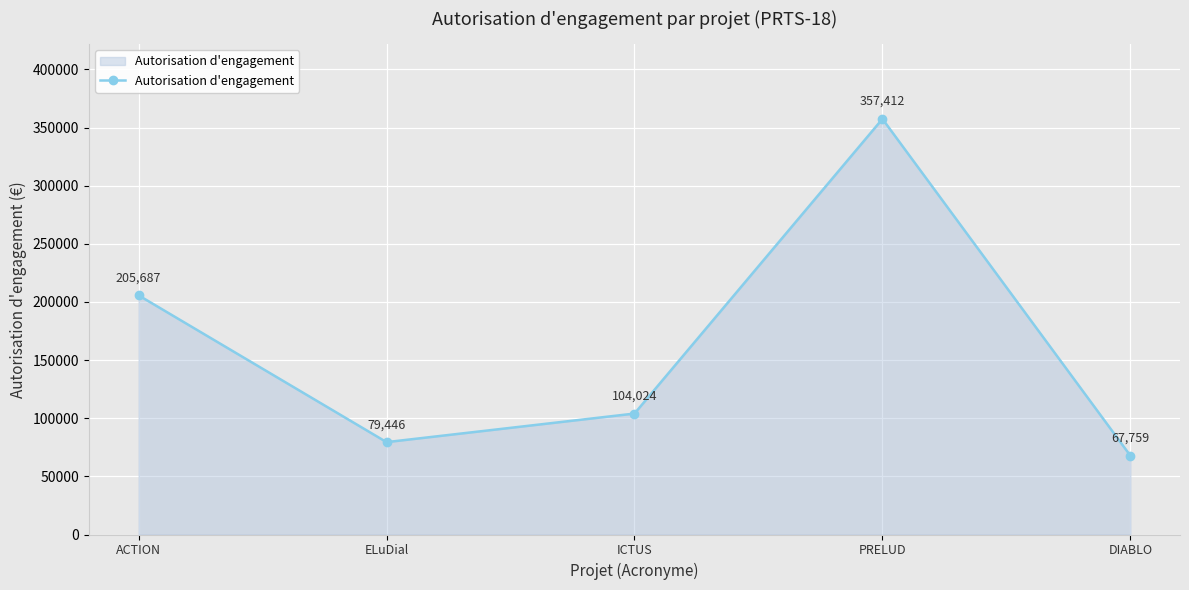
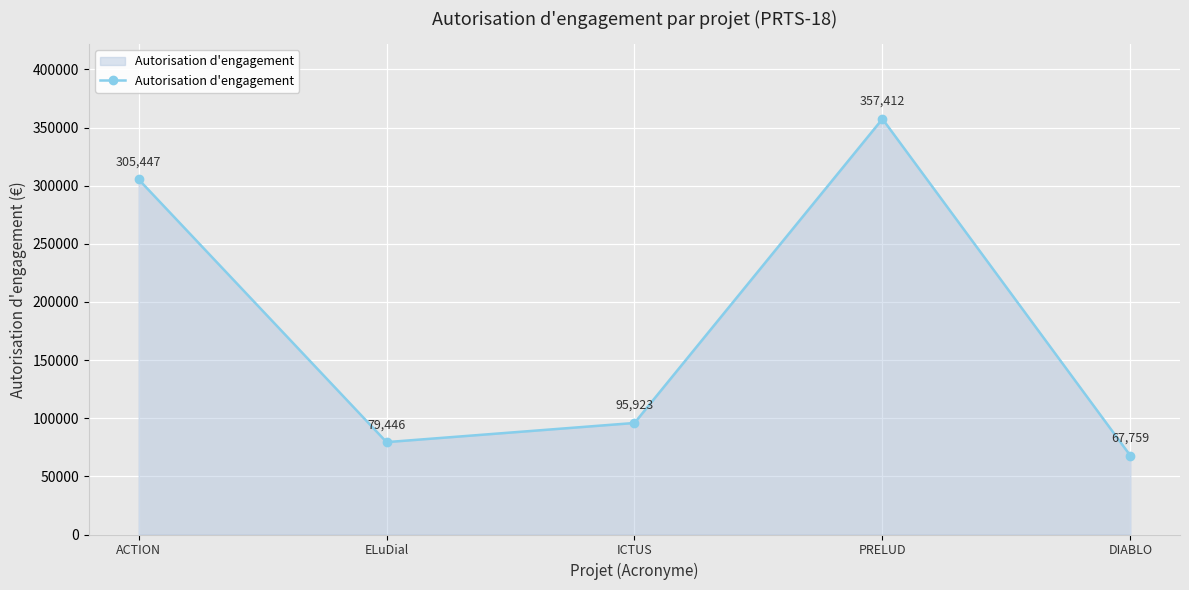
  {
-   "ACTION": "205,687",
+   "ACTION": "305,447",
    "ELuDial": "79,446",
-   "ICTUS": "104,024",
+   "ICTUS": "95,923",
    "PRELUD": "357,412",
    "DIABLO": "67,759"
  }
